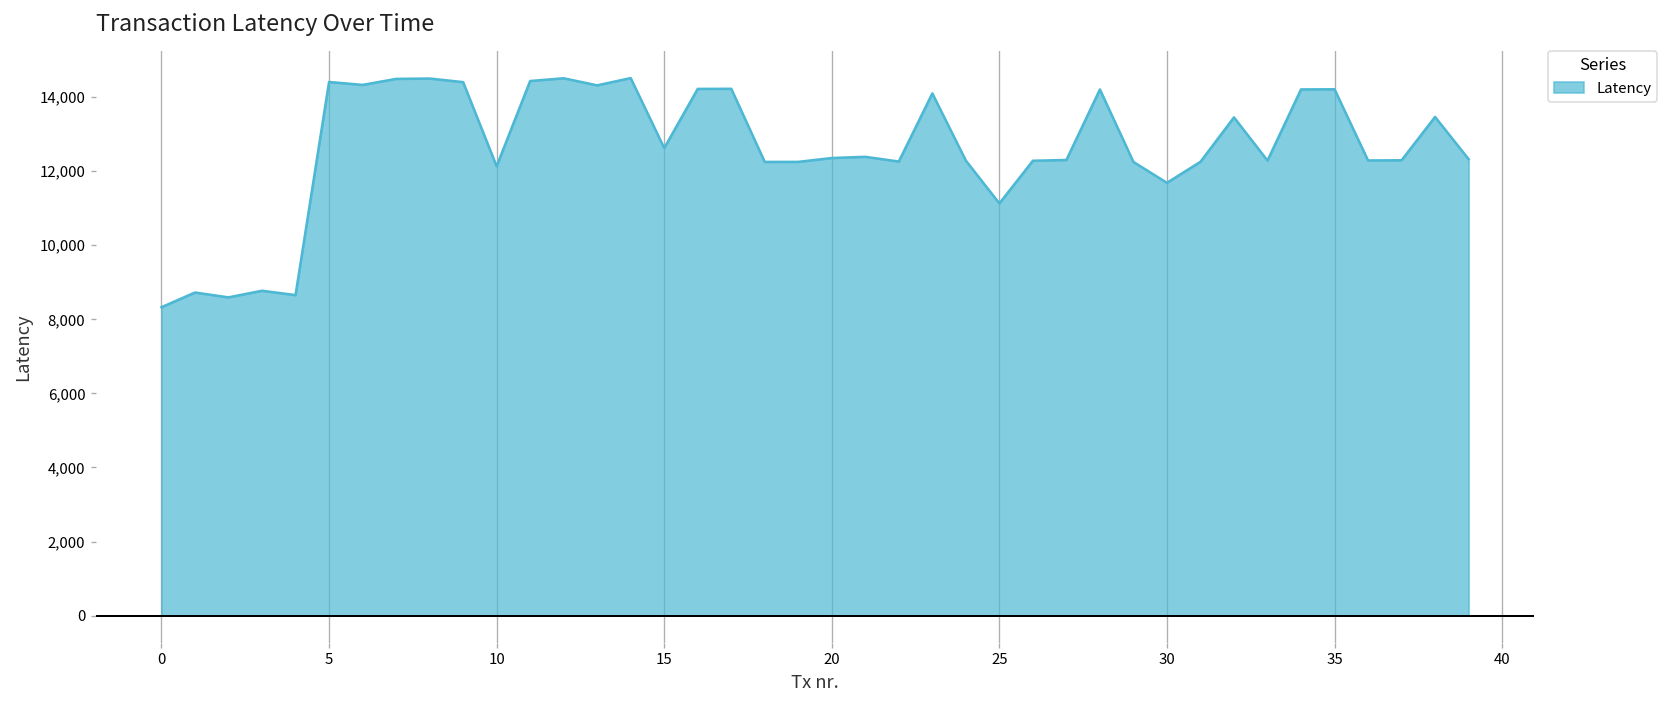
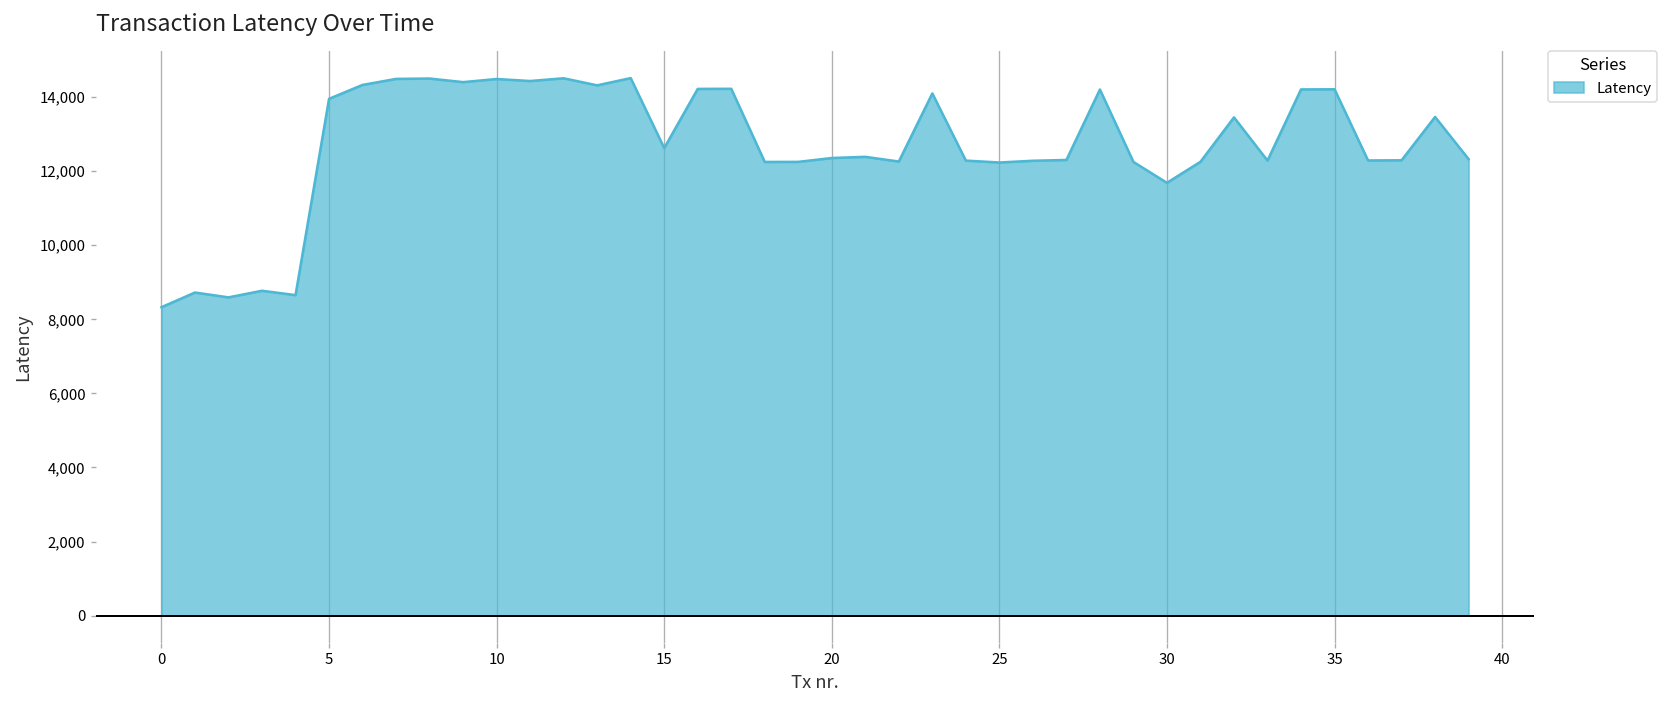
  {
    "0": "8,300",
-   "5": "14,400",
-   "10": "12,100",
+   "5": "14,000",
+   "10": "14,500",
    "15": "12,600",
    "20": "12,400",
-   "25": "11,100",
+   "25": "12,200",
    "30": "11,700",
    "35": "14,200"
  }
